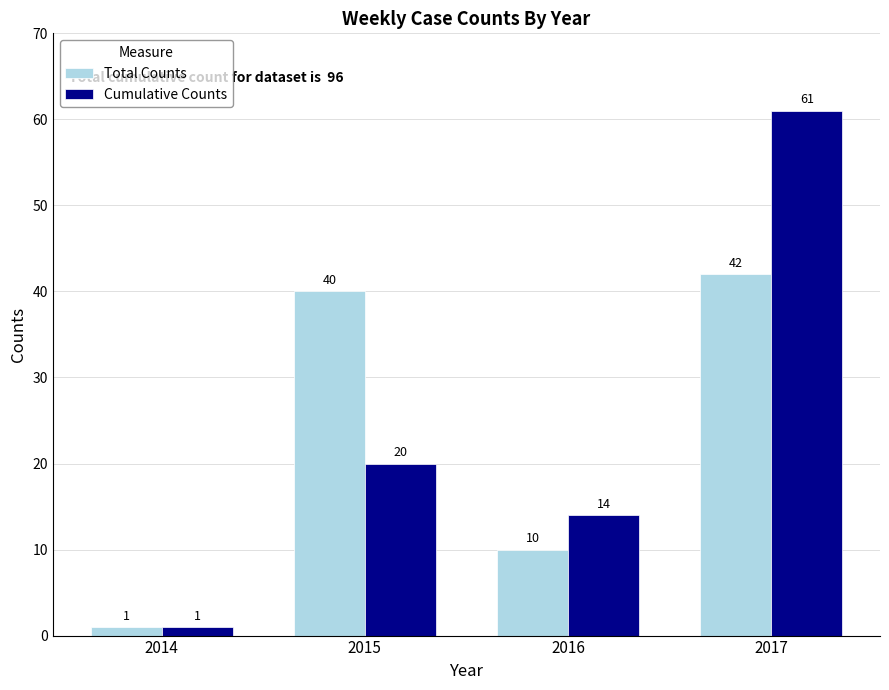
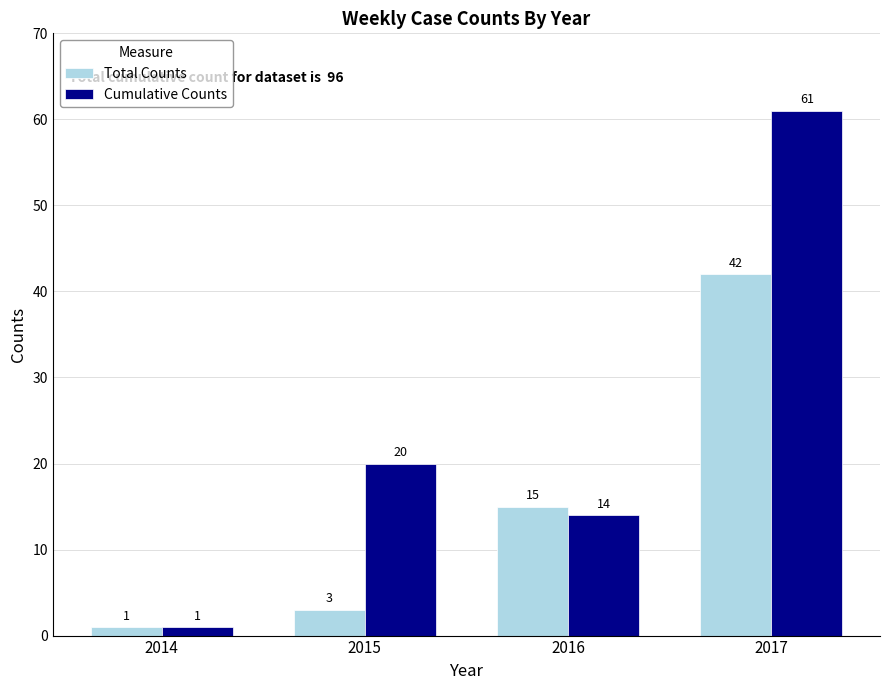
  {
    "Total Counts": {
      "2014": 1,
-     "2015": 40,
-     "2016": 10,
+     "2015": 3,
+     "2016": 15,
      "2017": 42
    },
    "Cumulative Counts": {
      "2014": 1,
      "2015": 20,
      "2016": 14,
      "2017": 61
    }
  }
